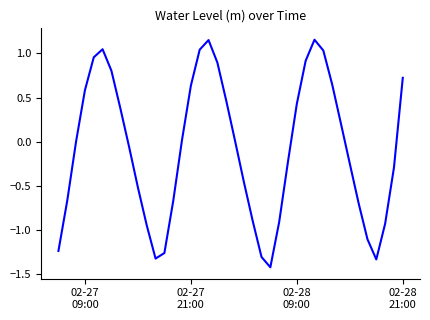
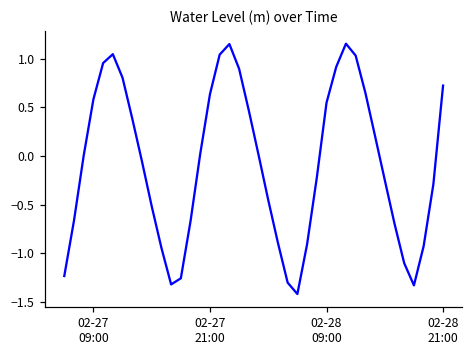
  {
    "02-27 09:00": 0.6,
    "02-27 21:00": 0.6,
-   "02-28 09:00": 0.4,
+   "02-28 09:00": 0.5,
    "02-28 21:00": 0.7
  }
